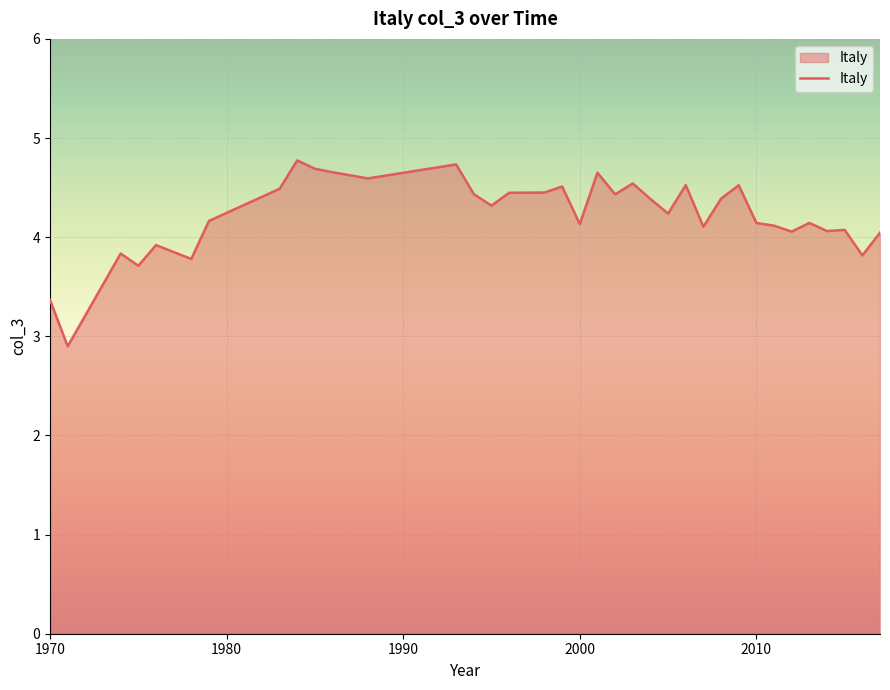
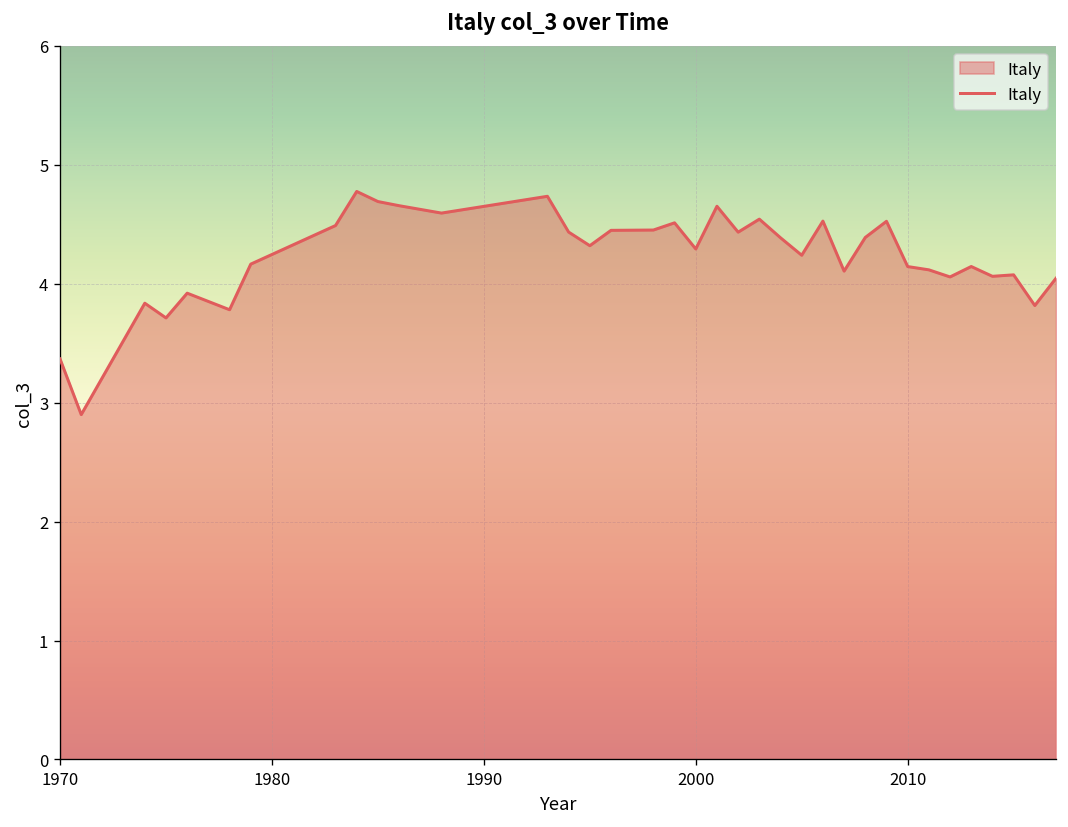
  {
    "1970": 3.4,
-   "2000": 4.1,
+   "2000": 4.3,
    "2010": 4.1
  }
